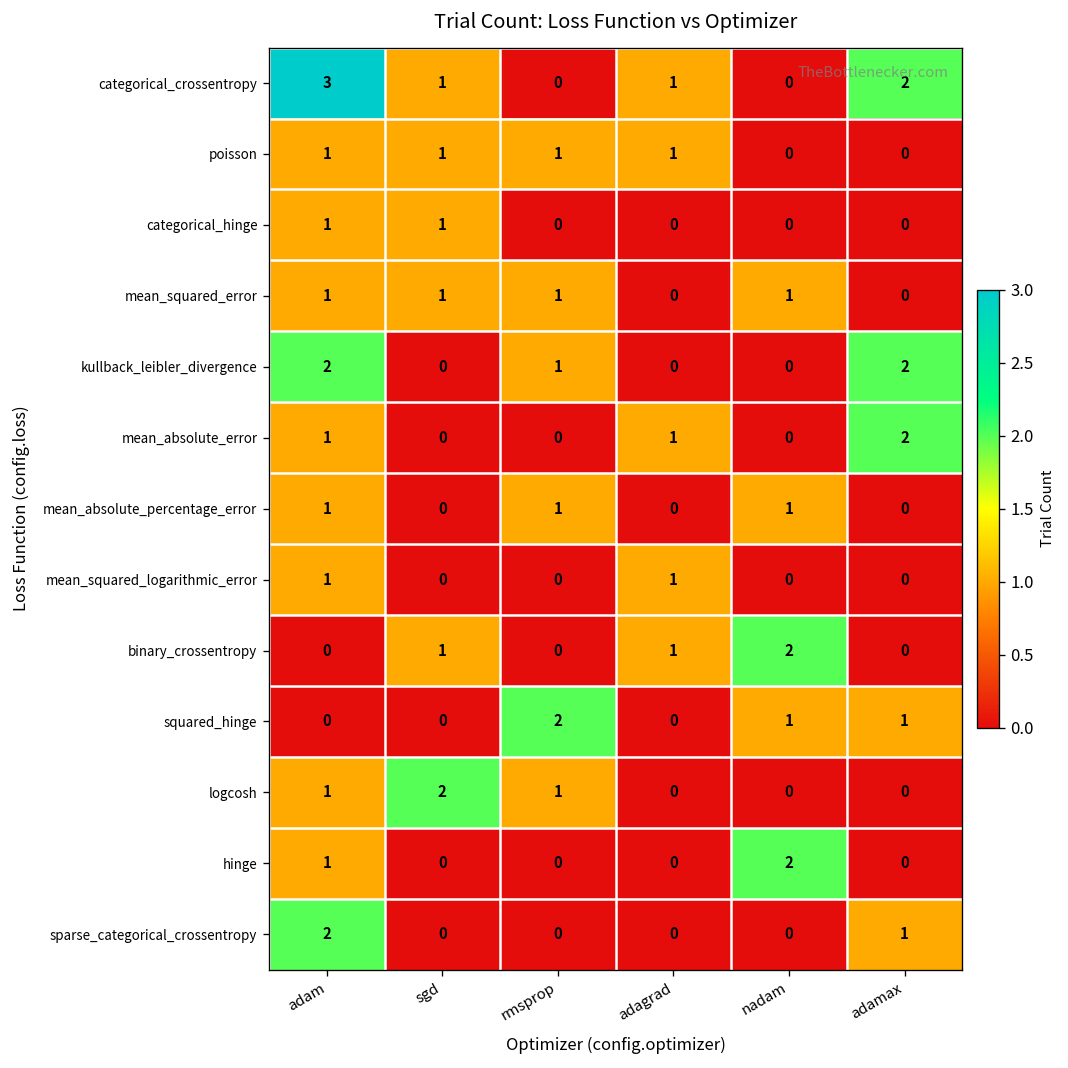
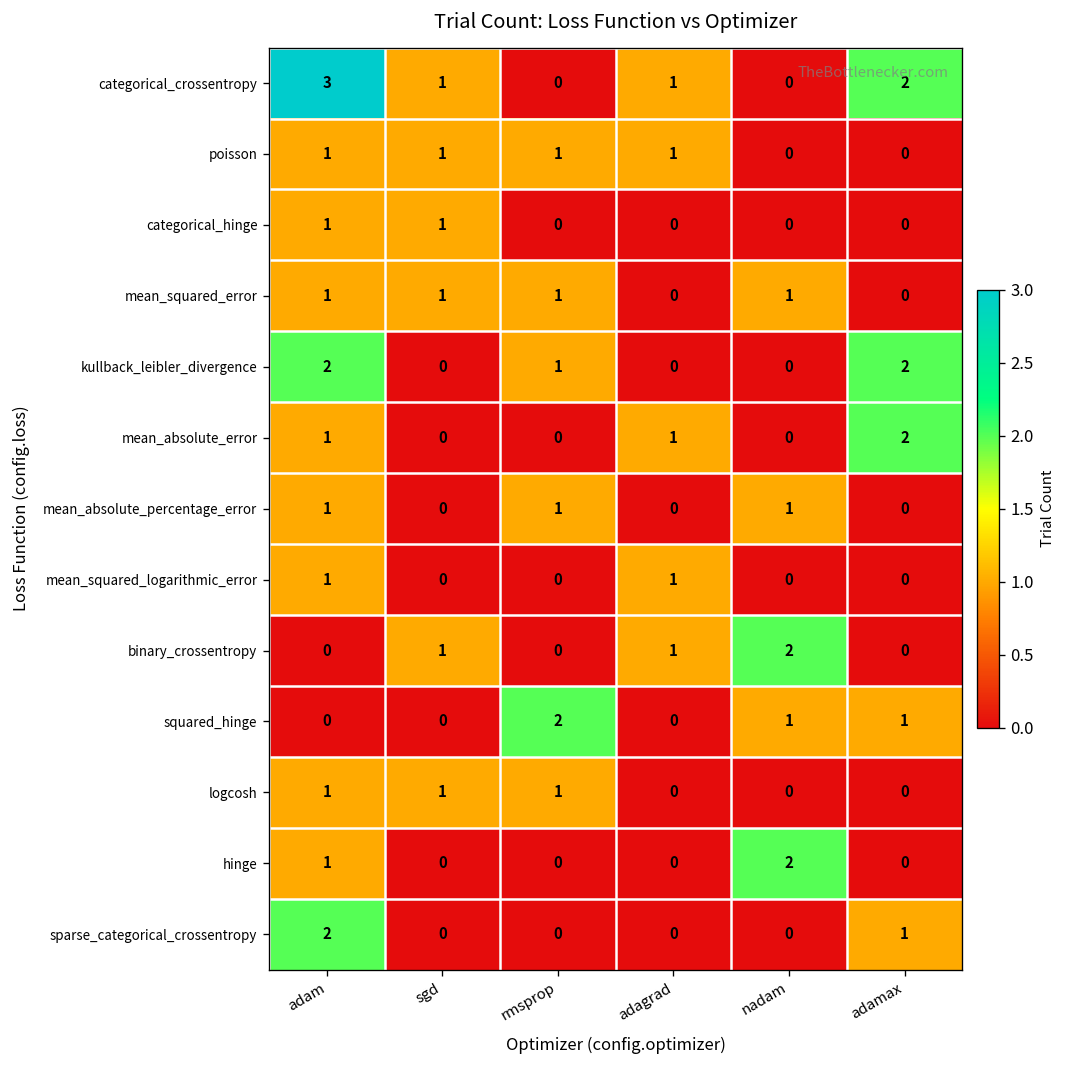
  {
    "categorical_crossentropy": {
      "adam": 3,
      "sgd": 1,
      "rmsprop": 0,
      "adagrad": 1,
      "nadam": 0
    },
    "poisson": {
      "adam": 1,
      "sgd": 1,
      "rmsprop": 1,
      "adagrad": 1,
      "nadam": 0,
      "adamax": 0
    },
    "categorical_hinge": {
      "adam": 1,
      "sgd": 1,
      "rmsprop": 0,
      "adagrad": 0,
      "nadam": 0,
      "adamax": 0
    },
    "mean_squared_error": {
      "adam": 1,
      "sgd": 1,
      "rmsprop": 1,
      "adagrad": 0,
      "nadam": 1,
      "adamax": 0
    },
    "kullback_leibler_divergence": {
      "adam": 2,
      "sgd": 0,
      "rmsprop": 1,
      "adagrad": 0,
      "nadam": 0,
      "adamax": 2
    },
    "mean_absolute_error": {
      "adam": 1,
      "sgd": 0,
      "rmsprop": 0,
      "adagrad": 1,
      "nadam": 0,
      "adamax": 2
    },
    "mean_absolute_percentage_error": {
      "adam": 1,
      "sgd": 0,
      "rmsprop": 1,
      "adagrad": 0,
      "nadam": 1,
      "adamax": 0
    },
    "mean_squared_logarithmic_error": {
      "adam": 1,
      "sgd": 0,
      "rmsprop": 0,
      "adagrad": 1,
      "nadam": 0,
      "adamax": 0
    },
    "binary_crossentropy": {
      "adam": 0,
      "sgd": 1,
      "rmsprop": 0,
      "adagrad": 1,
      "nadam": 2,
      "adamax": 0
    },
    "squared_hinge": {
      "adam": 0,
      "sgd": 0,
      "rmsprop": 2,
      "adagrad": 0,
      "nadam": 1,
      "adamax": 1
    },
    "logcosh": {
      "adam": 1,
-     "sgd": 2,
+     "sgd": 1,
      "rmsprop": 1,
      "adagrad": 0,
      "nadam": 0,
      "adamax": 0
    },
    "hinge": {
      "adam": 1,
      "sgd": 0,
      "rmsprop": 0,
      "adagrad": 0,
      "nadam": 2,
      "adamax": 0
    },
    "sparse_categorical_crossentropy": {
      "adam": 2,
      "sgd": 0,
      "rmsprop": 0,
      "adagrad": 0,
      "nadam": 0,
      "adamax": 1
    }
  }
